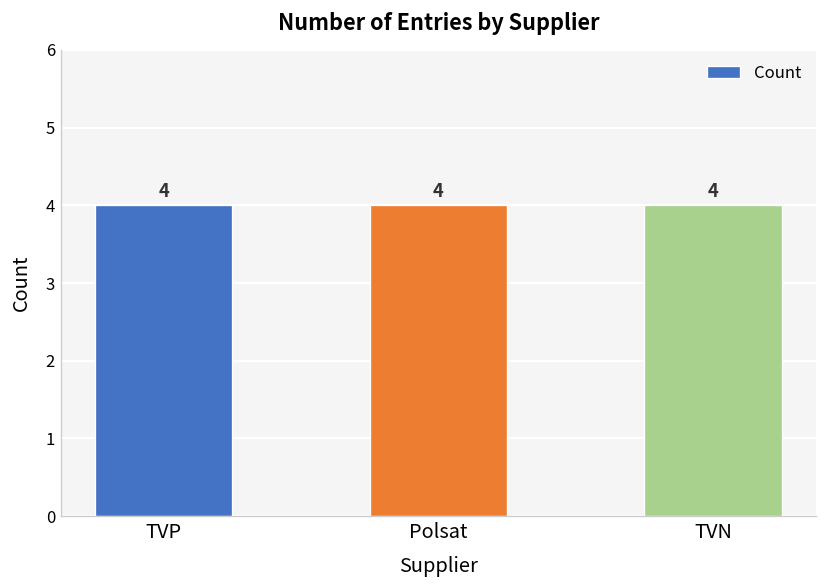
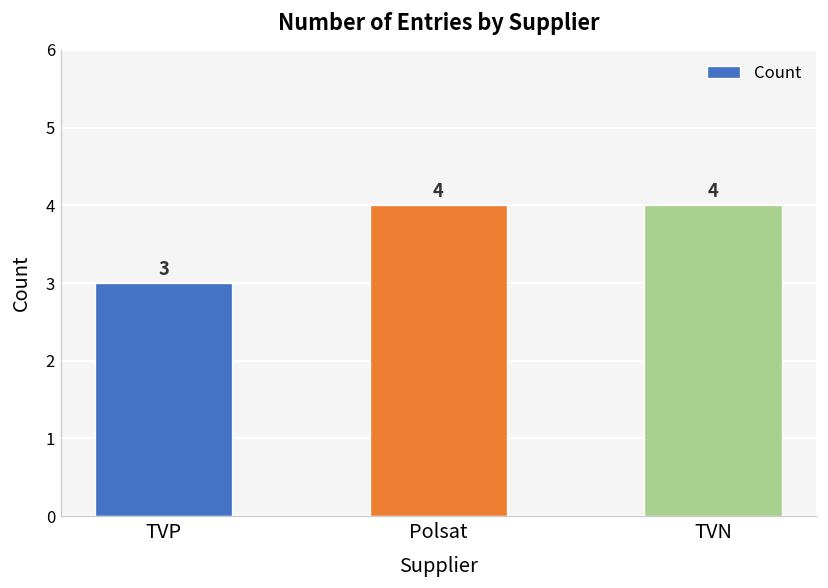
  {
-   "TVP": 4,
+   "TVP": 3,
    "Polsat": 4,
    "TVN": 4
  }
